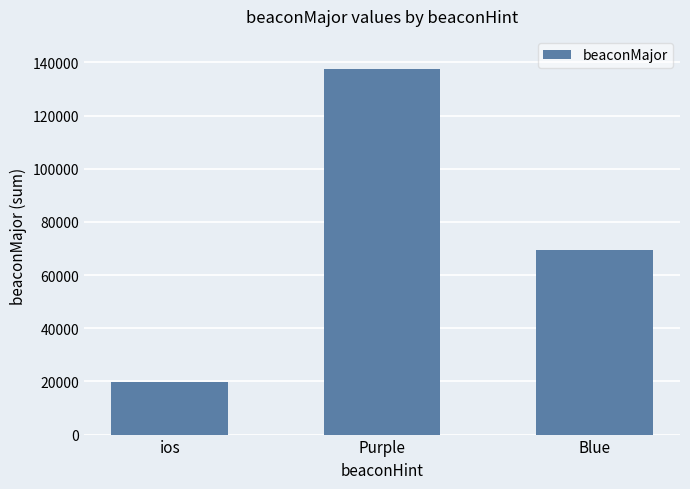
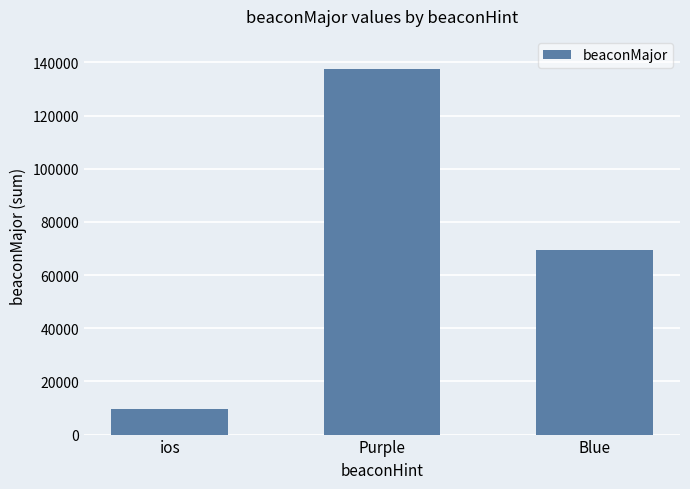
  {
-   "ios": 20000,
+   "ios": 10000,
    "Purple": 137000,
    "Blue": 69000
  }
